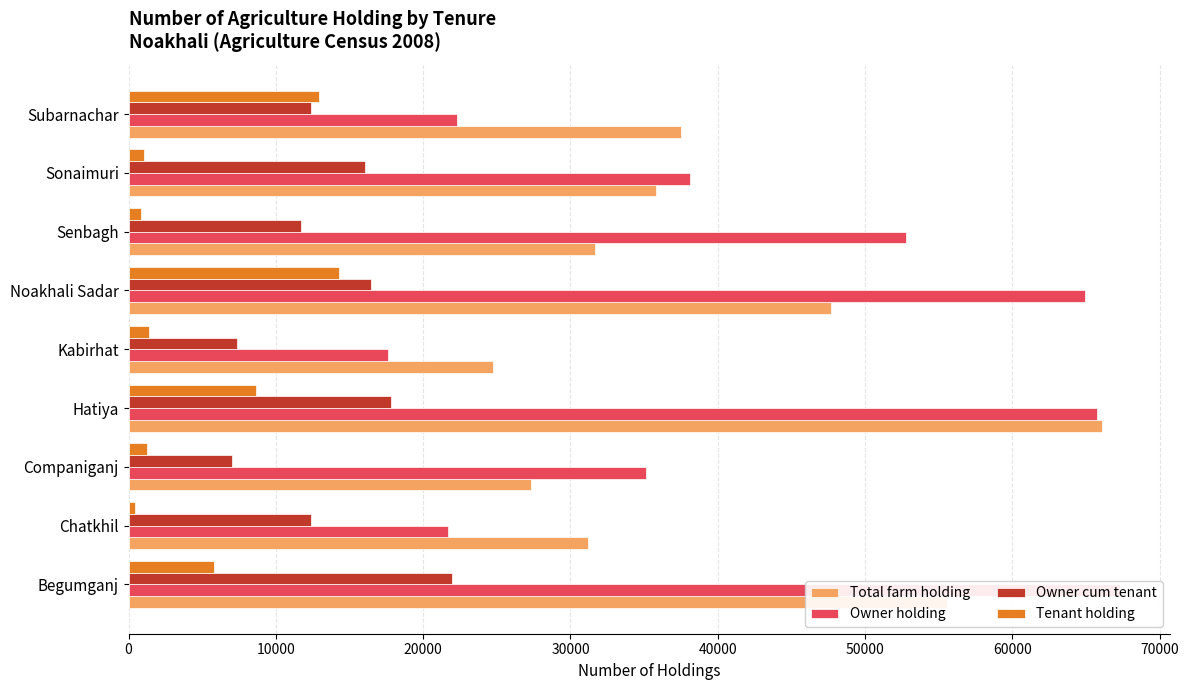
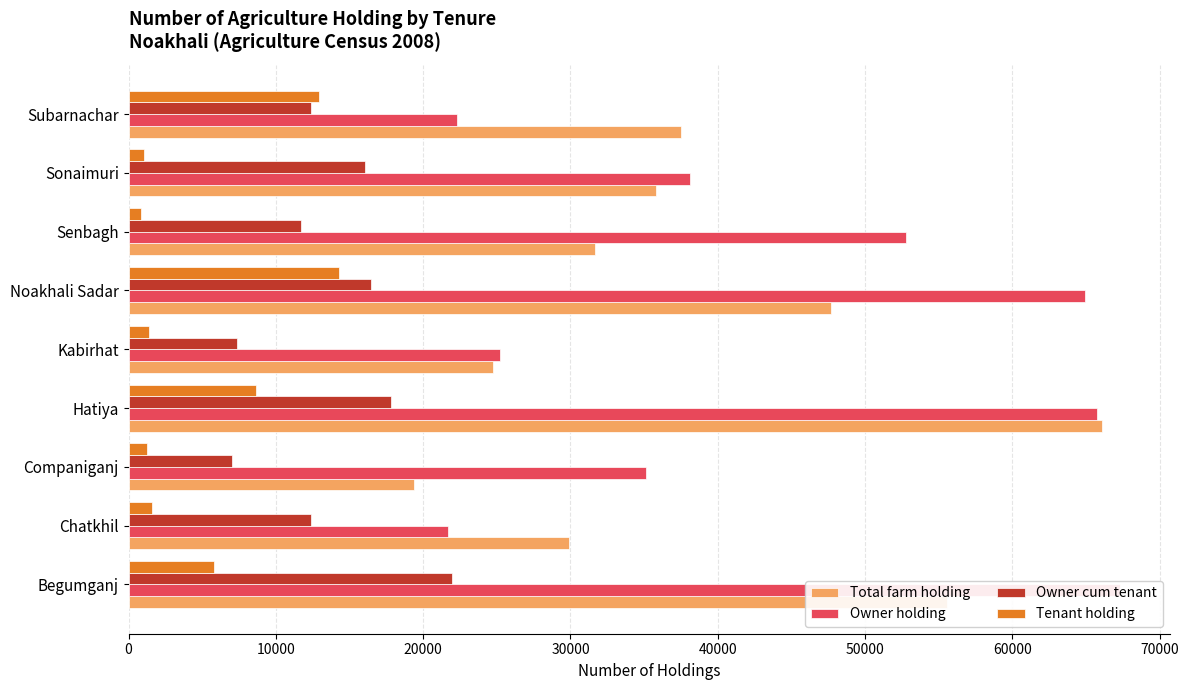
  {
    "Total farm holding": {
      "Subarnachar": 37500,
      "Sonaimuri": 35800,
      "Senbagh": 31700,
      "Noakhali Sadar": 47700,
      "Kabirhat": 24700,
      "Hatiya": 66100,
-     "Companiganj": 27300,
-     "Chatkhil": 31200
+     "Companiganj": 19400,
+     "Chatkhil": 29900
    },
    "Owner holding": {
      "Subarnachar": 22300,
      "Sonaimuri": 38100,
      "Senbagh": 52800,
      "Noakhali Sadar": 65000,
-     "Kabirhat": 17600,
+     "Kabirhat": 25200,
      "Hatiya": 65800,
      "Companiganj": 35200,
      "Chatkhil": 21700
    },
    "Owner cum tenant": {
      "Subarnachar": 12400,
      "Sonaimuri": 16100,
      "Senbagh": 11700,
      "Noakhali Sadar": 16500,
      "Kabirhat": 7400,
      "Hatiya": 17800,
      "Companiganj": 7000,
      "Chatkhil": 12400,
      "Begumganj": 21900
    },
    "Tenant holding": {
      "Subarnachar": 12900,
      "Sonaimuri": 1100,
      "Senbagh": 800,
      "Noakhali Sadar": 14300,
      "Kabirhat": 1400,
      "Hatiya": 8700,
      "Companiganj": 1200,
-     "Chatkhil": 500,
+     "Chatkhil": 1600,
      "Begumganj": 5800
    }
  }
